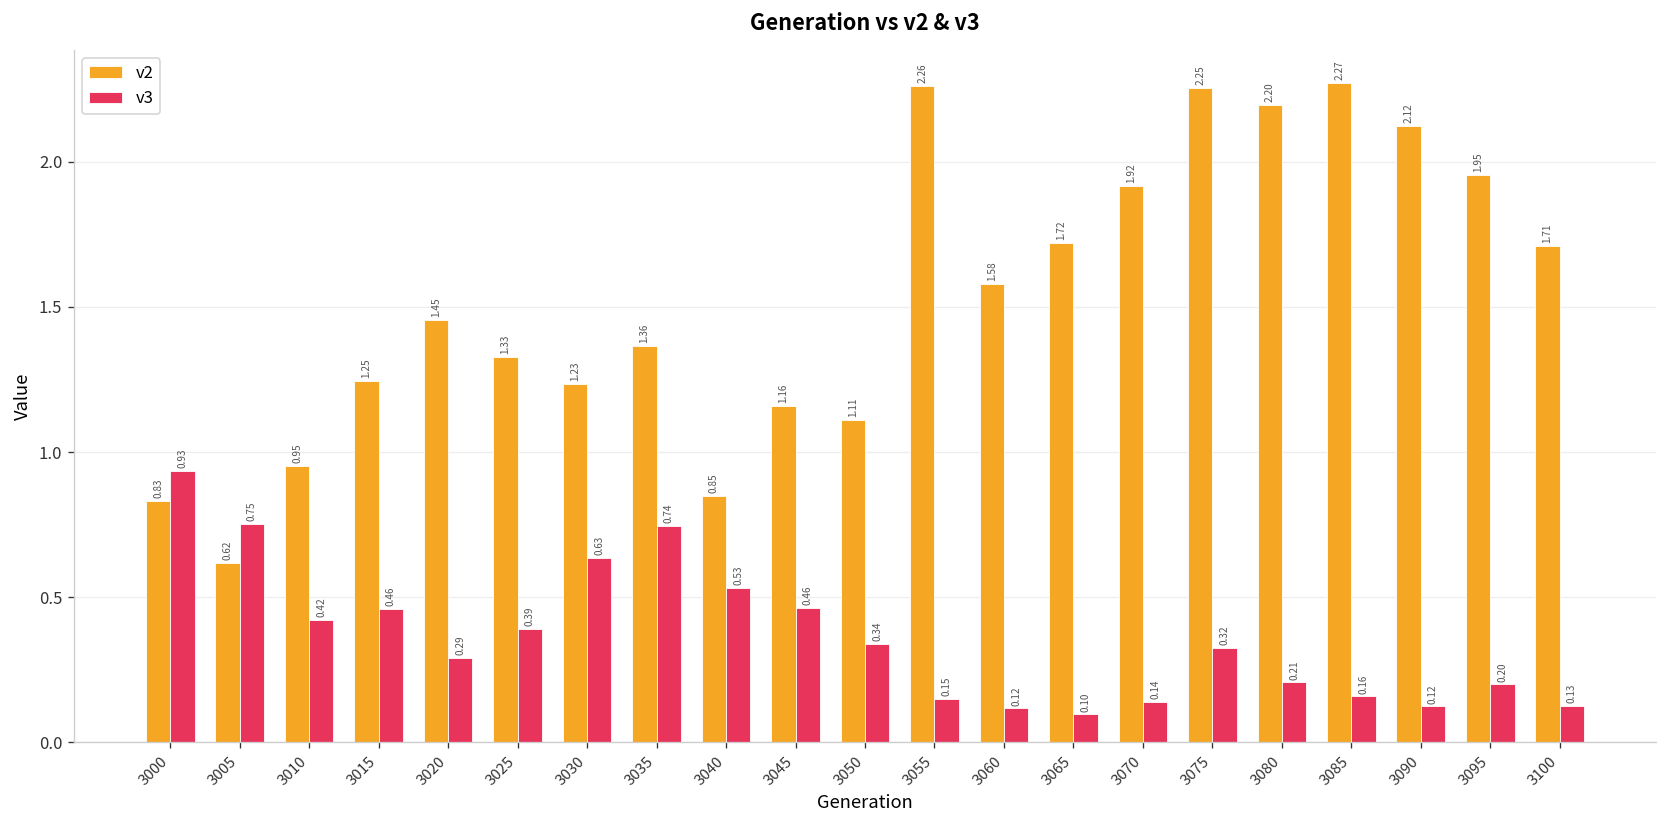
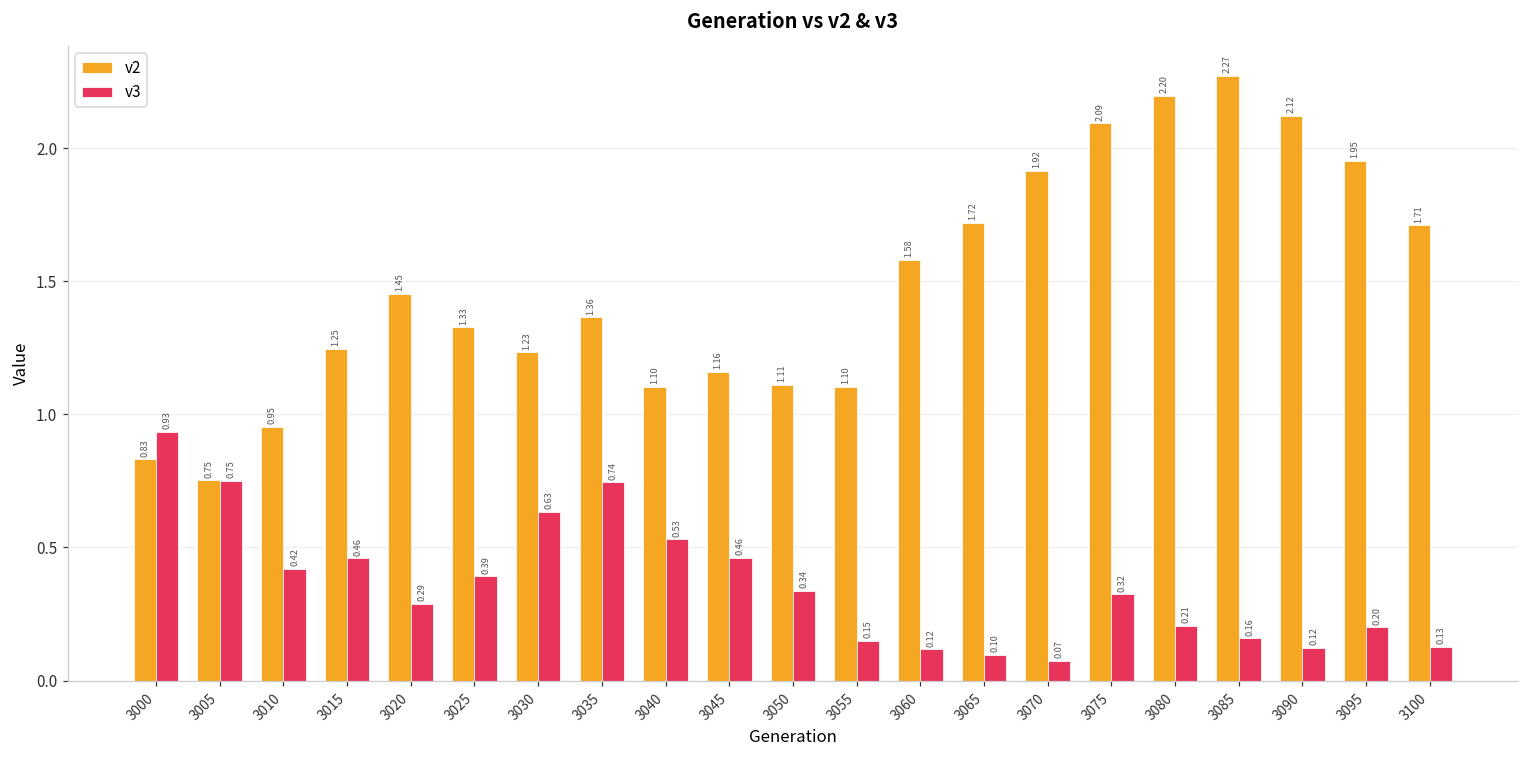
  {
    "v2": {
      "3000": 0.83,
-     "3005": 0.62,
+     "3005": 0.75,
      "3010": 0.95,
      "3015": 1.25,
      "3020": 1.45,
      "3025": 1.33,
      "3030": 1.23,
      "3035": 1.36,
-     "3040": 0.85,
+     "3040": 1.10,
      "3045": 1.16,
      "3050": 1.11,
-     "3055": 2.26,
+     "3055": 1.10,
      "3060": 1.58,
      "3065": 1.72,
      "3070": 1.92,
-     "3075": 2.25,
+     "3075": 2.09,
      "3080": 2.20,
      "3085": 2.27,
      "3090": 2.12,
      "3095": 1.95,
      "3100": 1.71
    },
    "v3": {
      "3000": 0.93,
      "3005": 0.75,
      "3010": 0.42,
      "3015": 0.46,
      "3020": 0.29,
      "3025": 0.39,
      "3030": 0.63,
      "3035": 0.74,
      "3040": 0.53,
      "3045": 0.46,
      "3050": 0.34,
      "3055": 0.15,
      "3060": 0.12,
      "3065": 0.10,
-     "3070": 0.14,
+     "3070": 0.07,
      "3075": 0.32,
      "3080": 0.21,
      "3085": 0.16,
      "3090": 0.12,
      "3095": 0.20,
      "3100": 0.13
    }
  }
